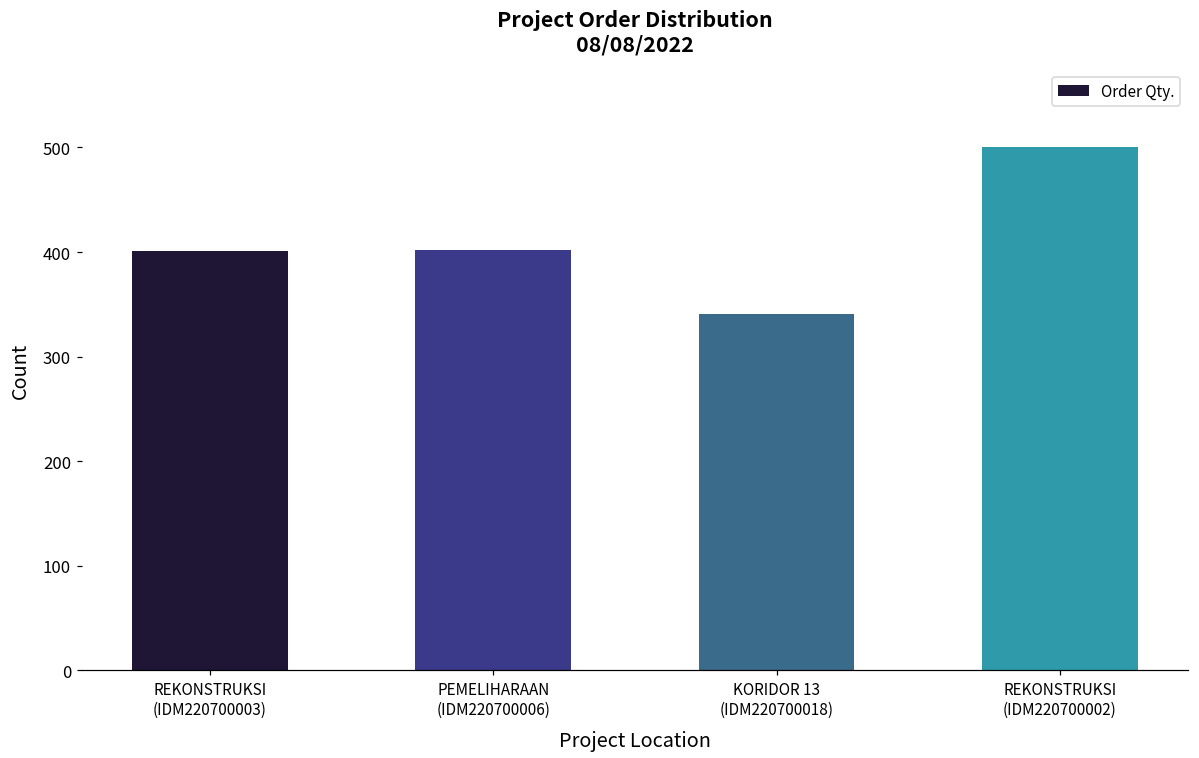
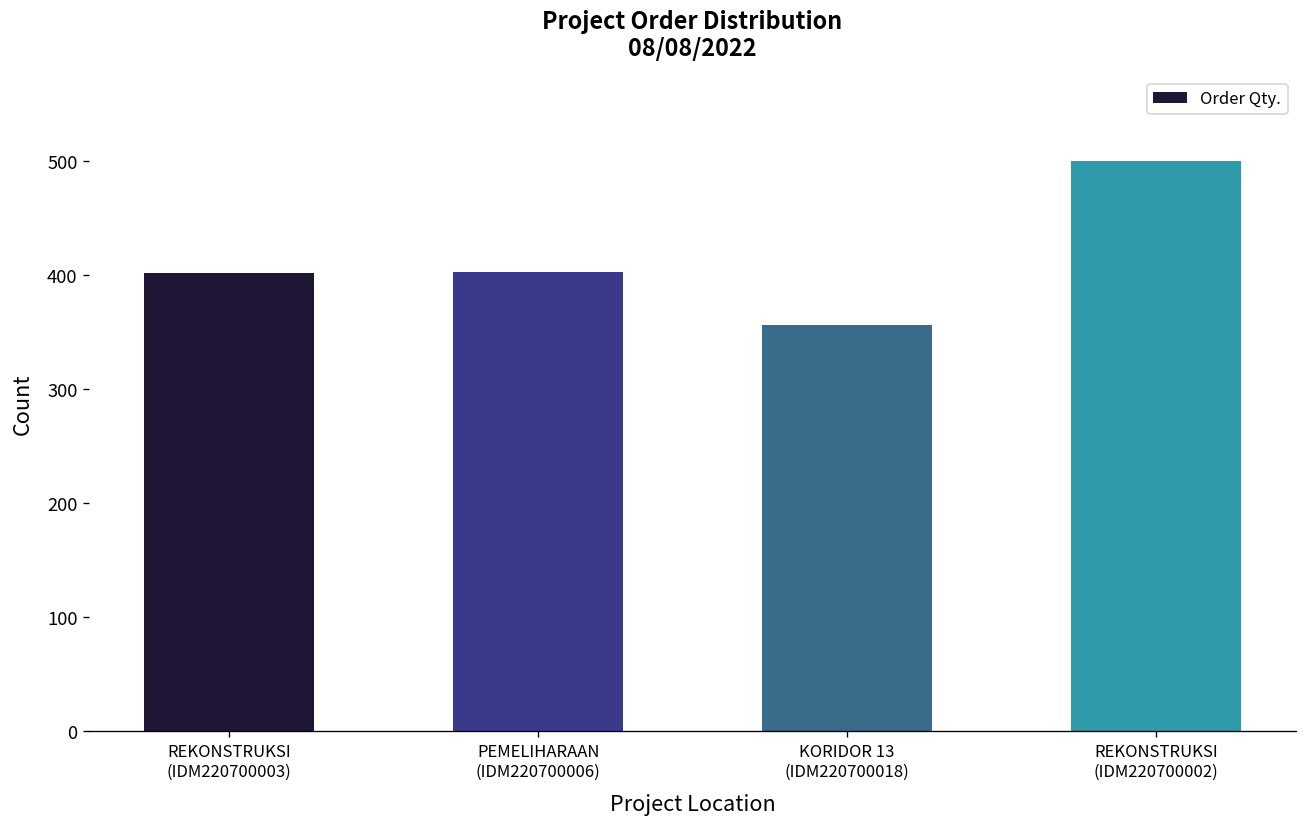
  {
    "REKONSTRUKSI (IDM220700003)": 400,
    "PEMELIHARAAN (IDM220700006)": 400,
-   "KORIDOR 13 (IDM220700018)": 340,
+   "KORIDOR 13 (IDM220700018)": 360,
    "REKONSTRUKSI (IDM220700002)": 500
  }
